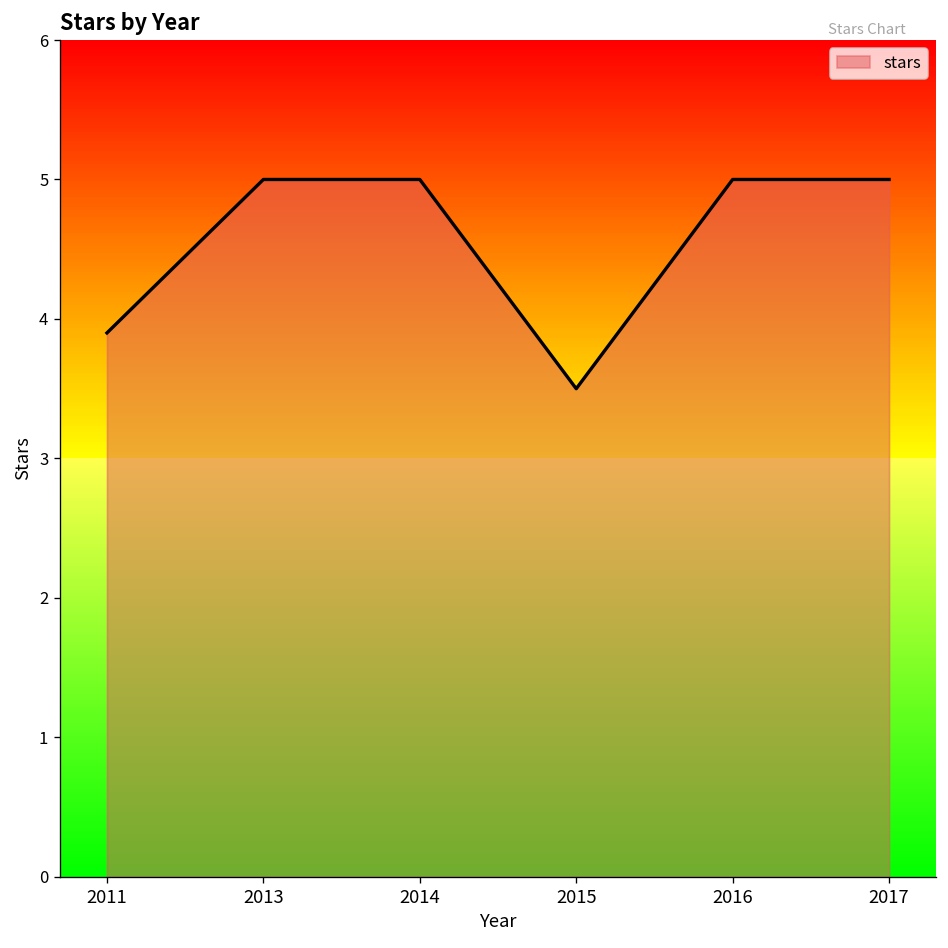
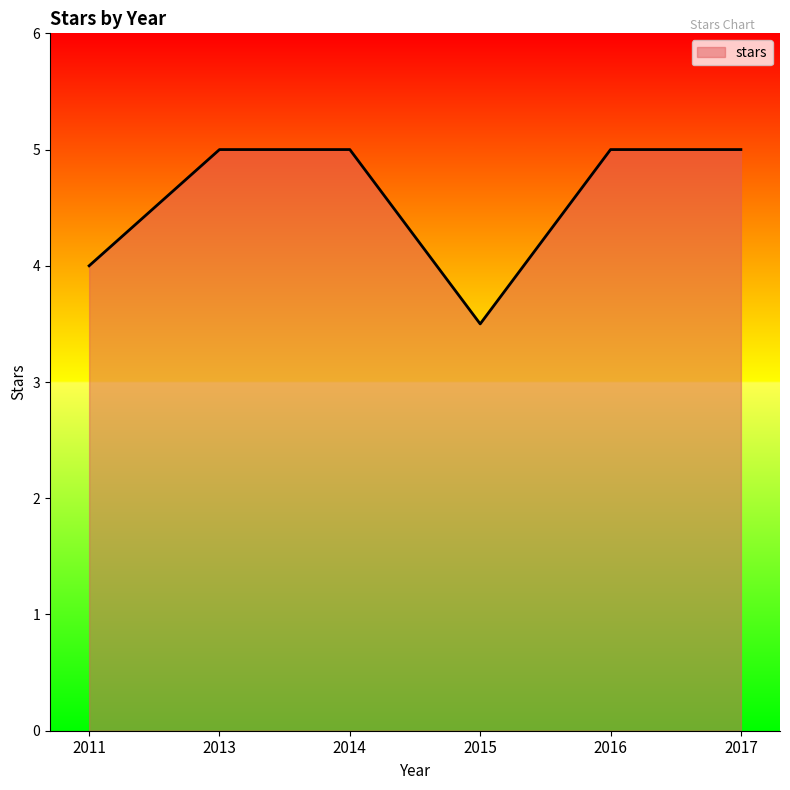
  {
-   "2011": 3.9,
+   "2011": 4.0,
    "2013": 5.0,
    "2014": 5.0,
    "2015": 3.5,
    "2016": 5.0,
    "2017": 5.0
  }
